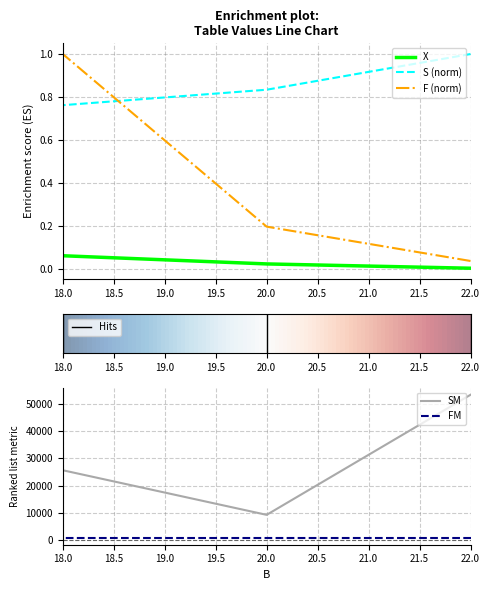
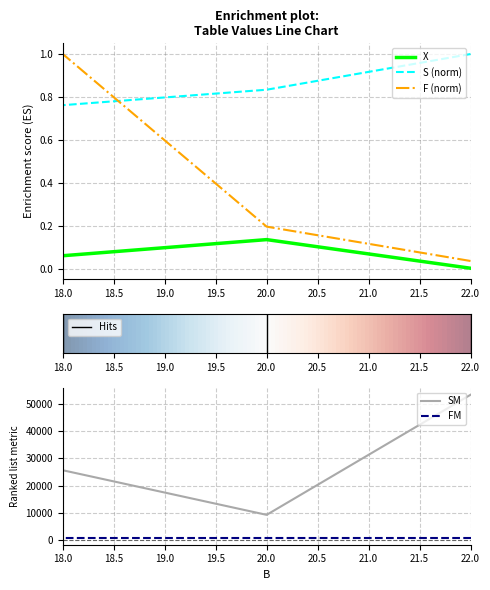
  {
    "Enrichment plot: Table Values Line Chart": {
      "X": {
        "18.0": 0.06,
-       "20.0": 0.02,
+       "20.0": 0.14,
        "22.0": 0.01
      },
      "S (norm)": {
        "18.0": 0.76,
        "20.0": 0.83,
        "22.0": 1.00
      },
      "F (norm)": {
        "18.0": 1.00,
        "20.0": 0.20,
        "22.0": 0.04
      }
    }
  }
